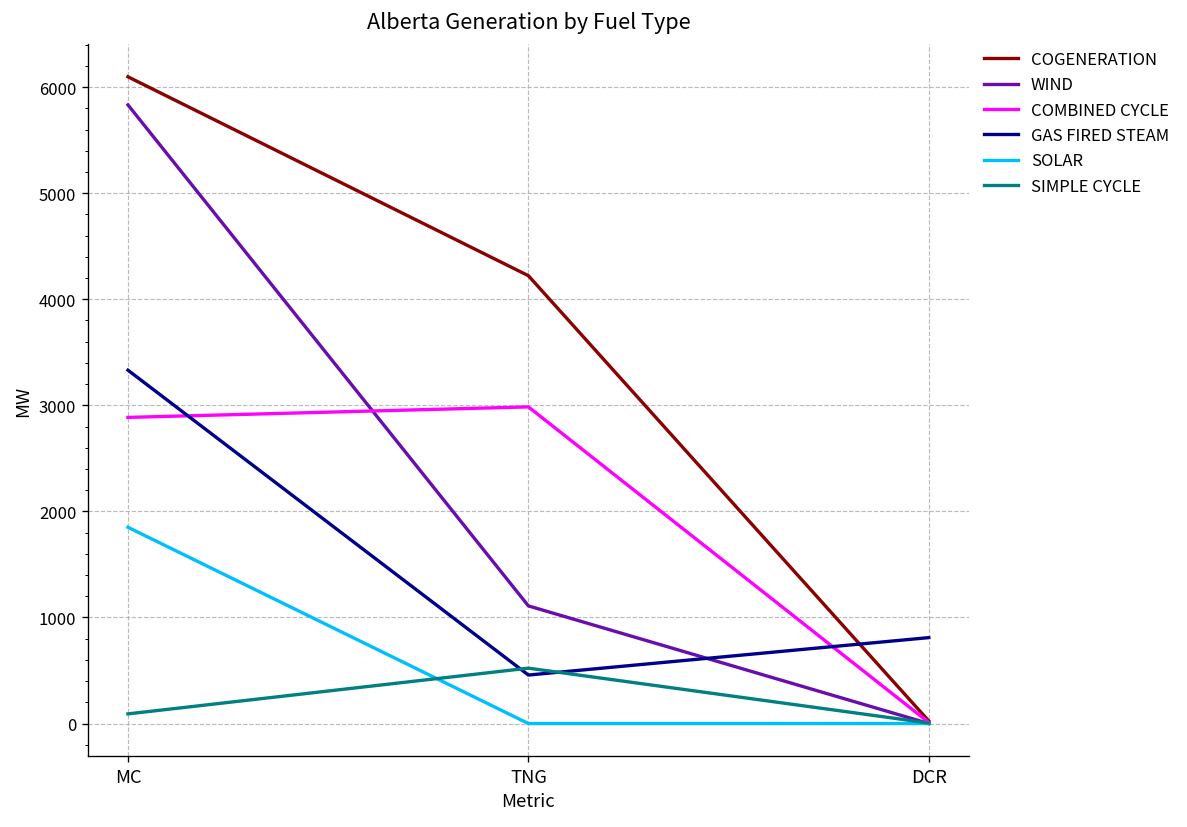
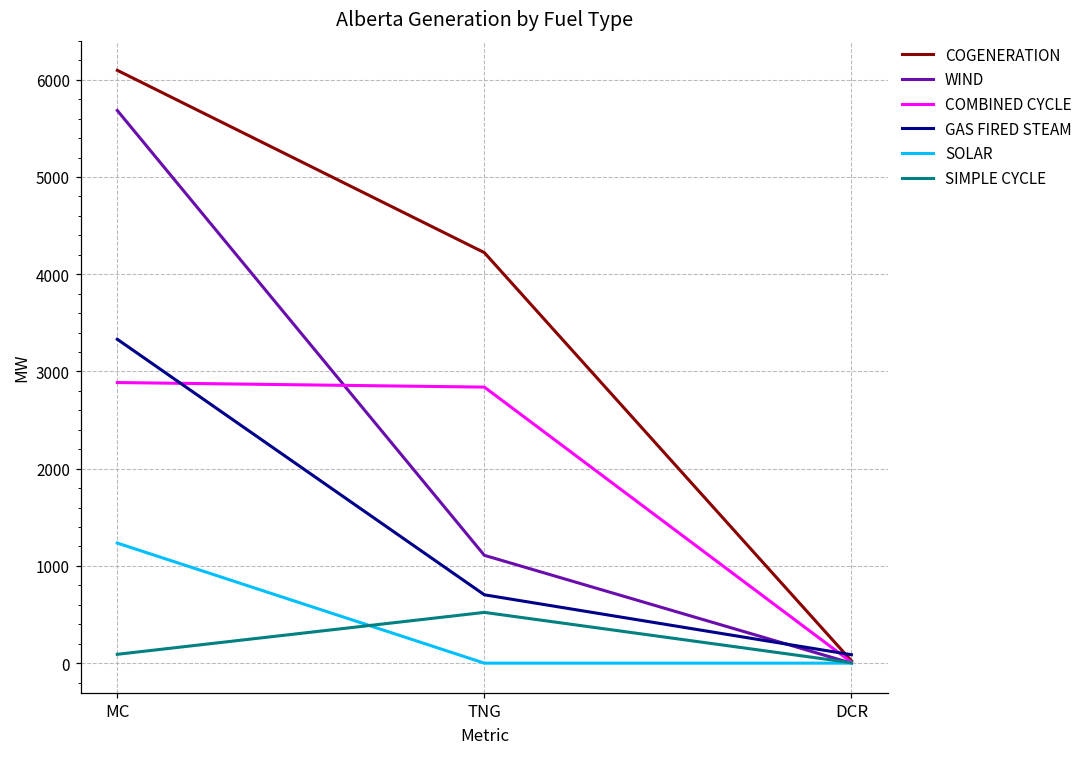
  {
    "COGENERATION": {
      "MC": 6100,
      "TNG": 4200
    },
    "WIND": {
-     "MC": 5800,
+     "MC": 5700,
      "TNG": 1100
    },
    "COMBINED CYCLE": {
      "MC": 2900,
-     "TNG": 3000
+     "TNG": 2800
    },
    "GAS FIRED STEAM": {
      "MC": 3300,
-     "TNG": 500,
-     "DCR": 800
+     "TNG": 700,
+     "DCR": 100
    },
    "SOLAR": {
-     "MC": 1900,
+     "MC": 1200,
      "TNG": 0
    },
    "SIMPLE CYCLE": {
      "MC": 100,
      "TNG": 500
    }
  }
